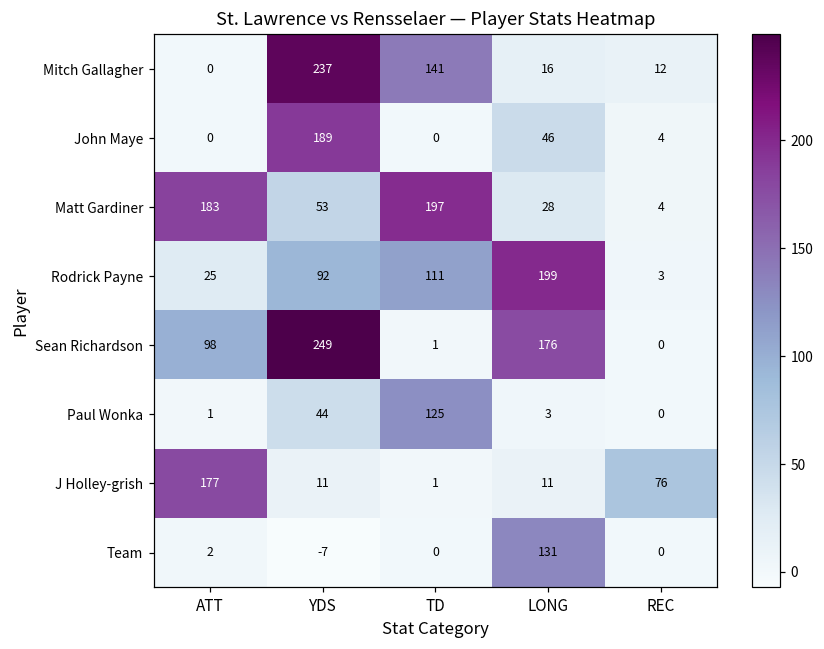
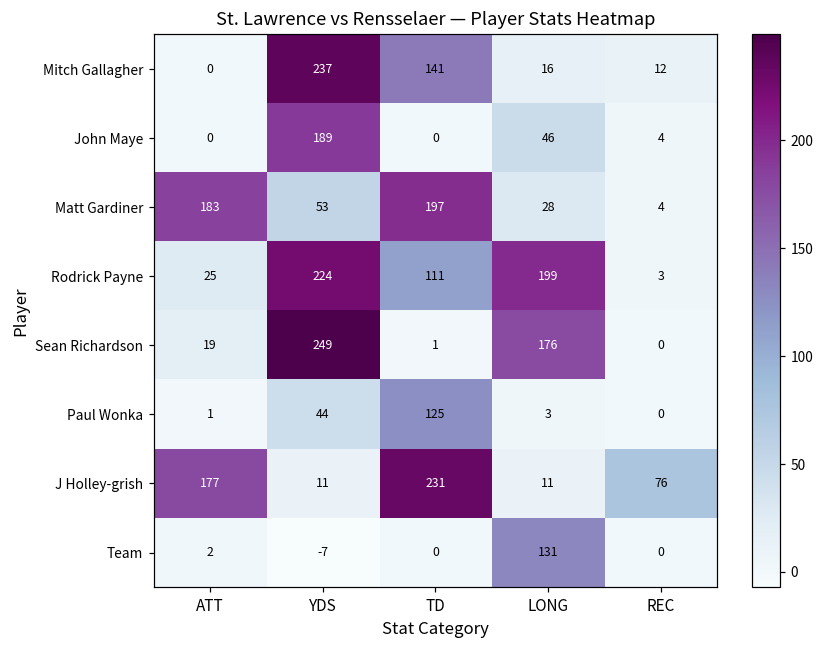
  {
    "Mitch Gallagher": {
      "ATT": 0,
      "YDS": 237,
      "TD": 141,
      "LONG": 16,
      "REC": 12
    },
    "John Maye": {
      "ATT": 0,
      "YDS": 189,
      "TD": 0,
      "LONG": 46,
      "REC": 4
    },
    "Matt Gardiner": {
      "ATT": 183,
      "YDS": 53,
      "TD": 197,
      "LONG": 28,
      "REC": 4
    },
    "Rodrick Payne": {
      "ATT": 25,
-     "YDS": 92,
+     "YDS": 224,
      "TD": 111,
      "LONG": 199,
      "REC": 3
    },
    "Sean Richardson": {
-     "ATT": 98,
+     "ATT": 19,
      "YDS": 249,
      "TD": 1,
      "LONG": 176,
      "REC": 0
    },
    "Paul Wonka": {
      "ATT": 1,
      "YDS": 44,
      "TD": 125,
      "LONG": 3,
      "REC": 0
    },
    "J Holley-grish": {
      "ATT": 177,
      "YDS": 11,
-     "TD": 1,
+     "TD": 231,
      "LONG": 11,
      "REC": 76
    },
    "Team": {
      "ATT": 2,
      "YDS": -7,
      "TD": 0,
      "LONG": 131,
      "REC": 0
    }
  }
